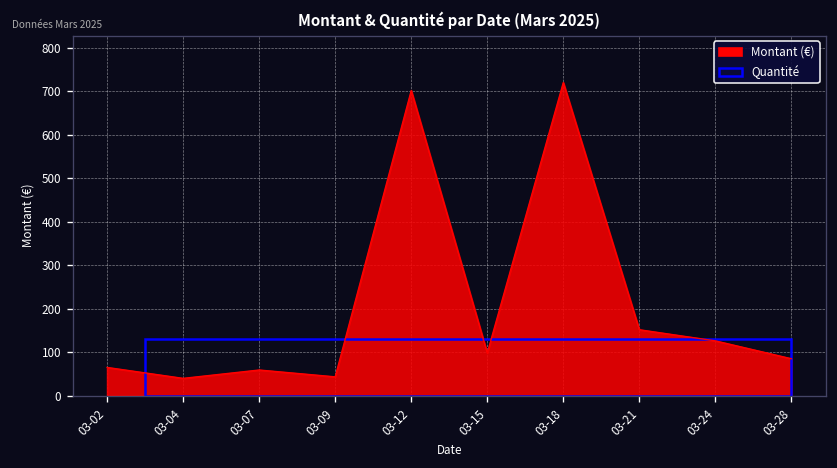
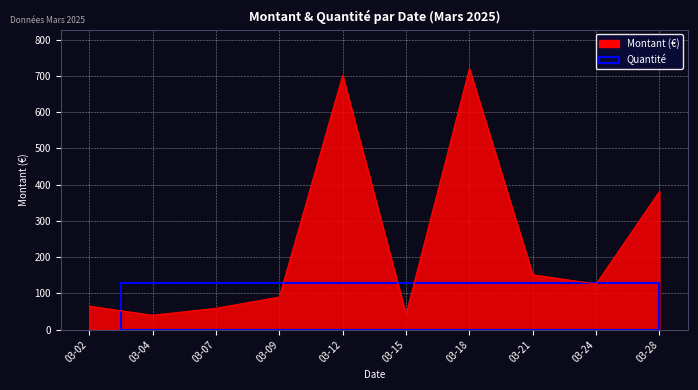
  {
    "Montant (€)": {
      "03-04": 40,
-     "03-09": 40,
+     "03-09": 90,
      "03-12": 700,
-     "03-15": 100,
+     "03-15": 40,
      "03-18": 720,
      "03-21": 150,
      "03-24": 130,
-     "03-28": 80
+     "03-28": 380
    }
  }
